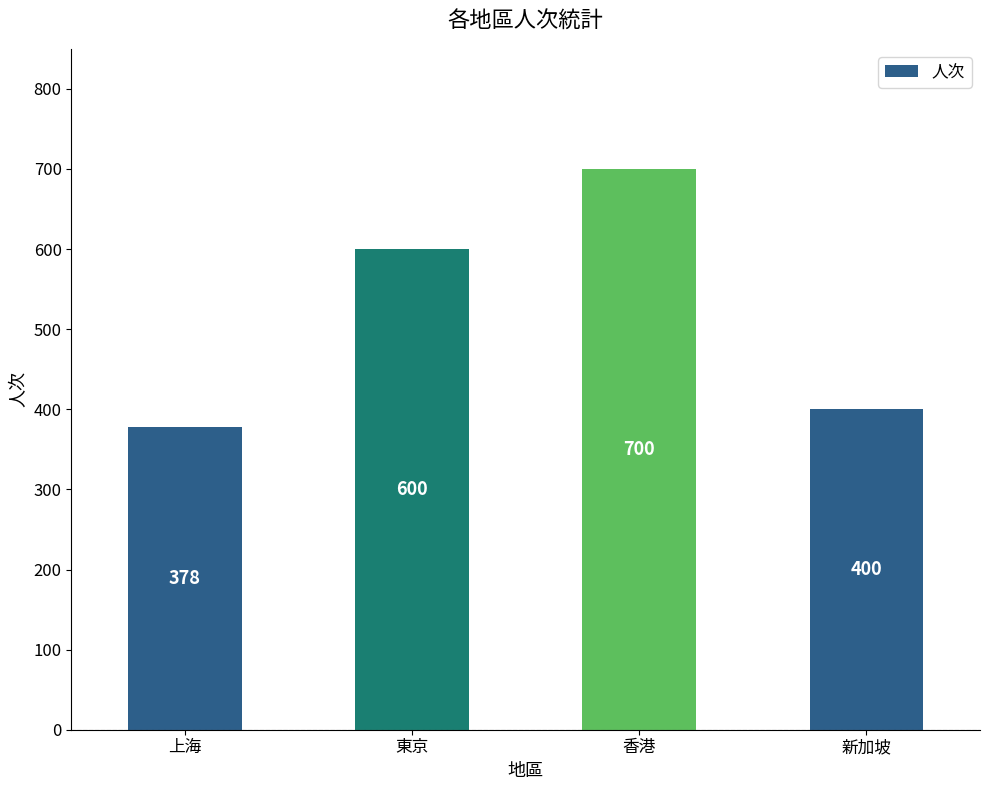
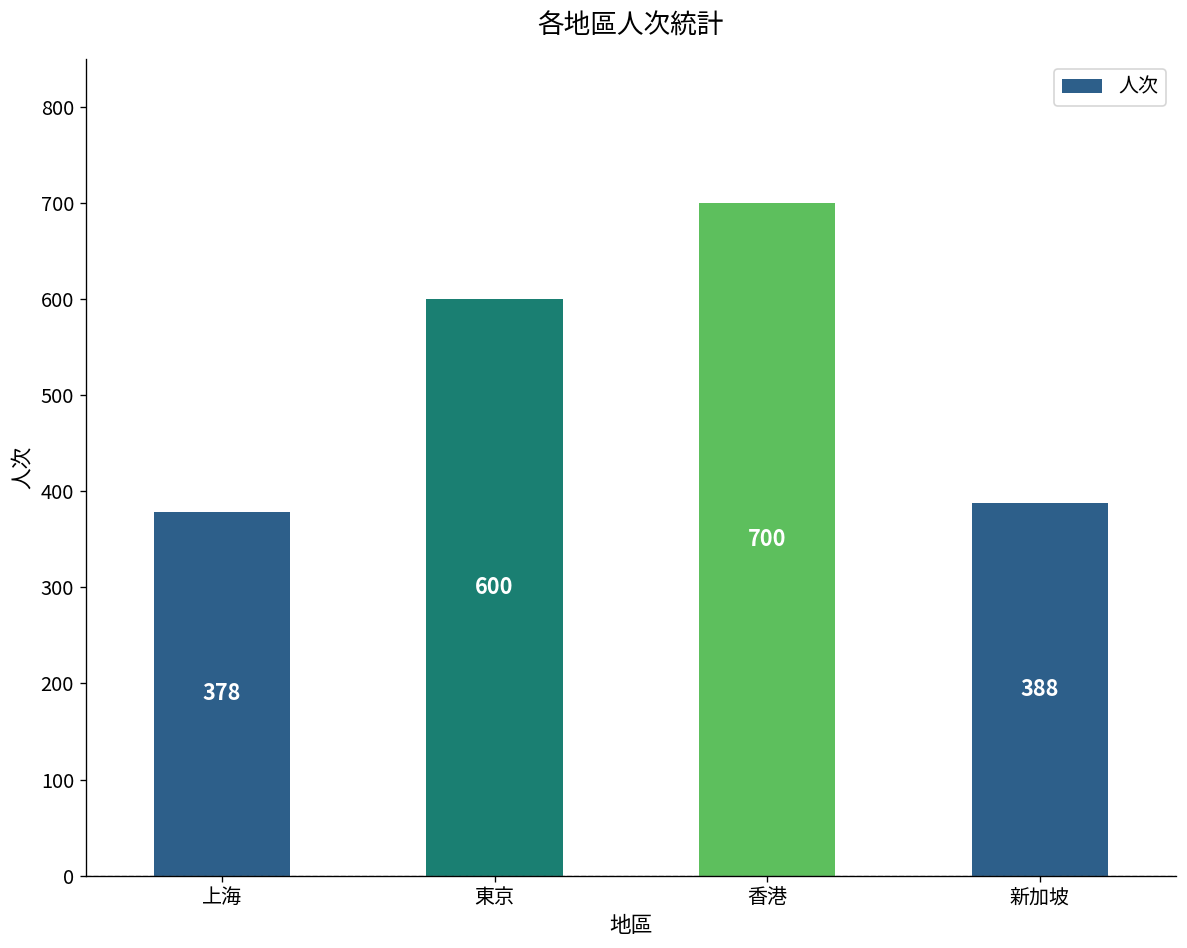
  {
    "上海": 378,
    "東京": 600,
    "香港": 700,
-   "新加坡": 400
+   "新加坡": 388
  }
